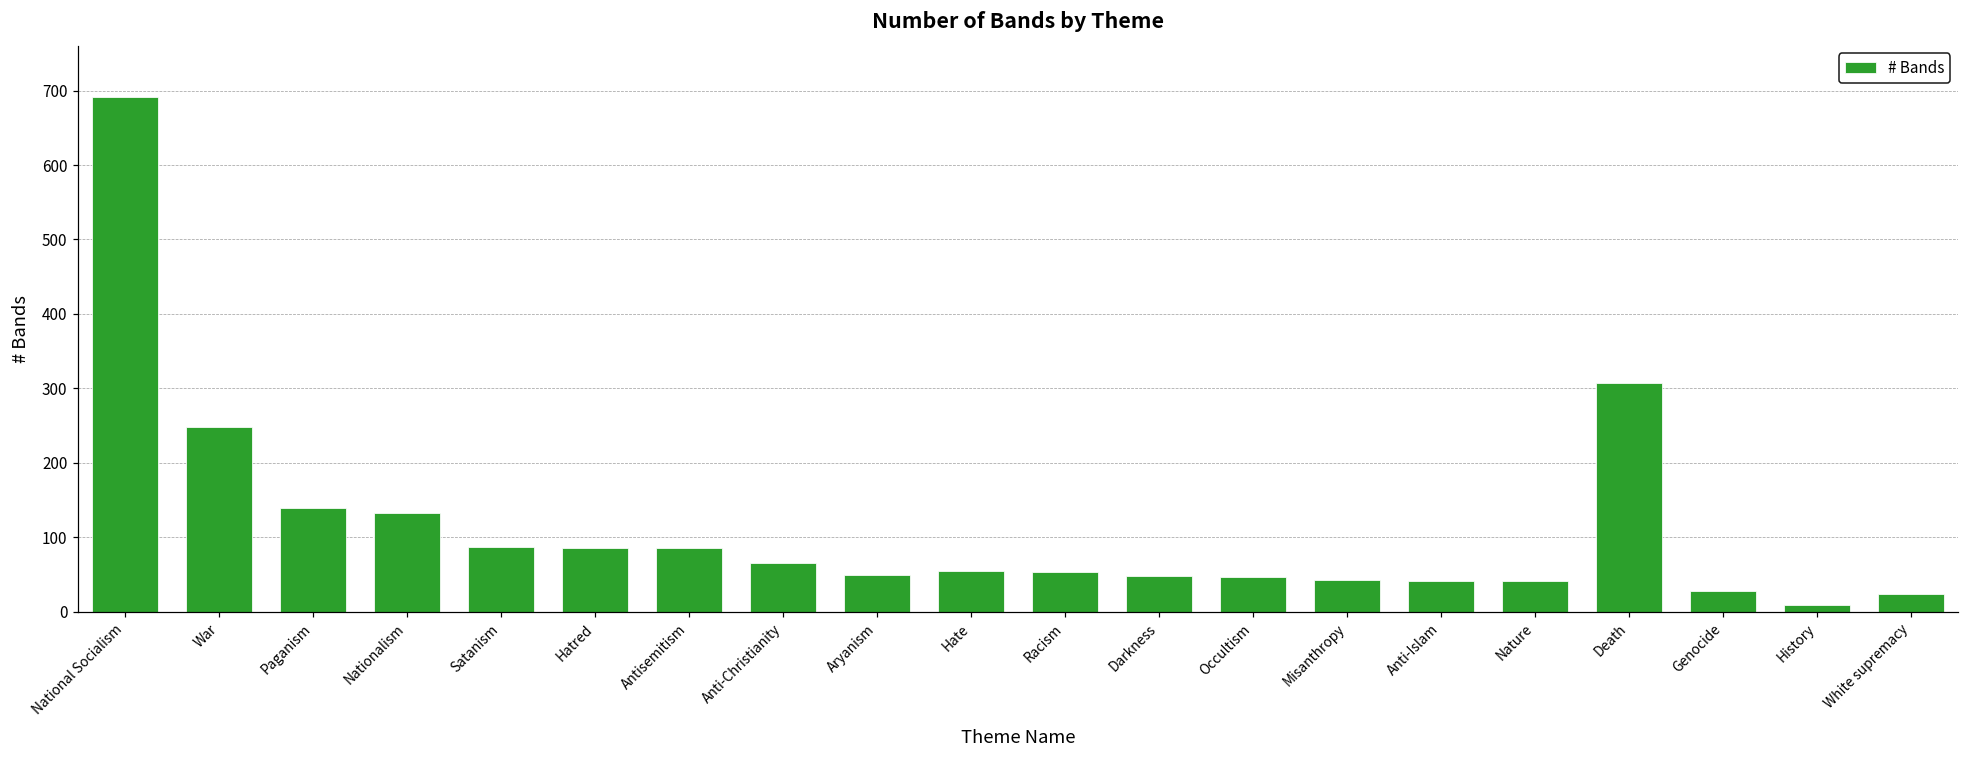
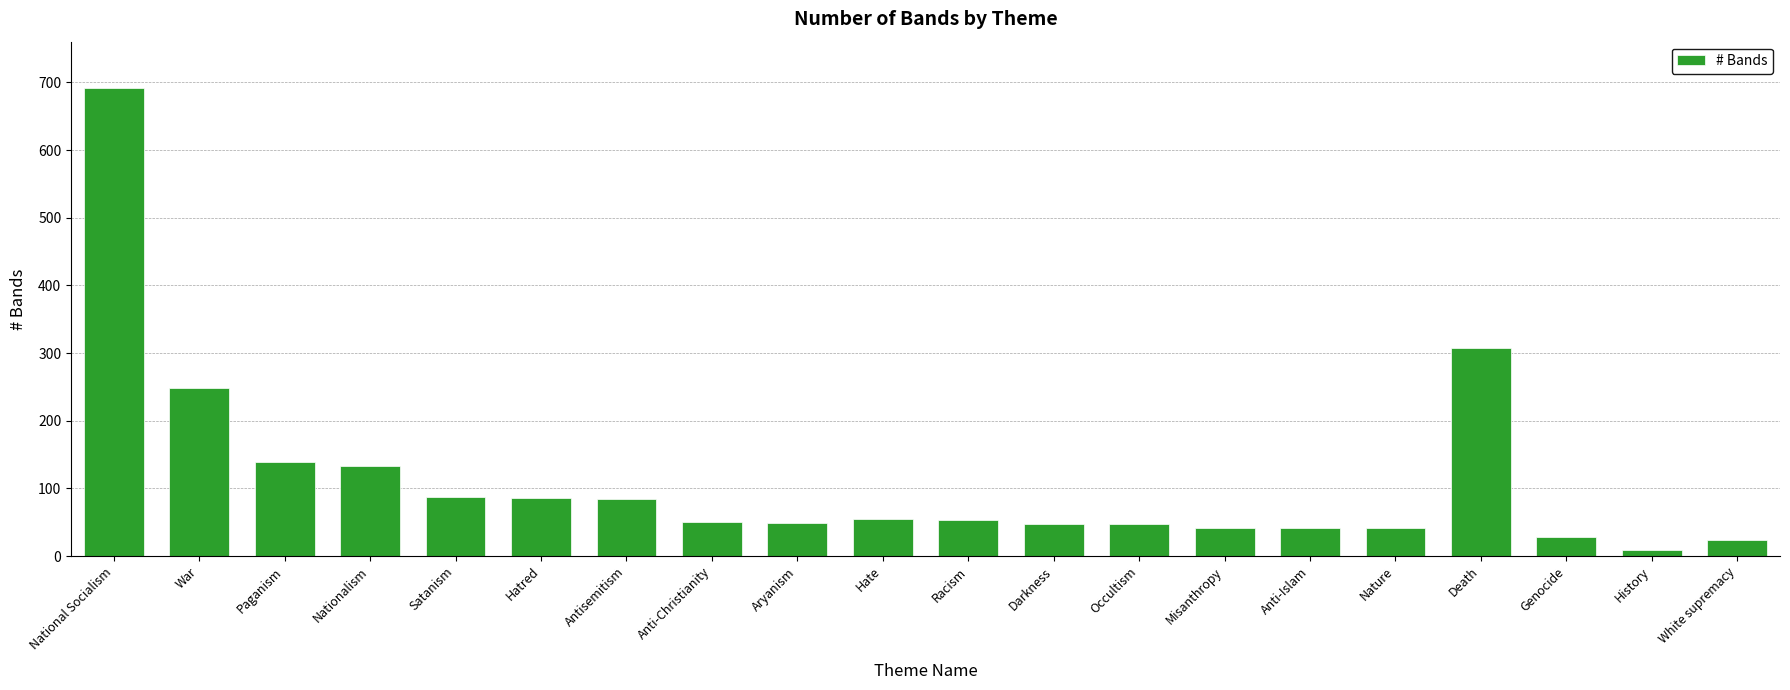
  {
    "National Socialism": 690,
    "War": 250,
    "Paganism": 140,
    "Nationalism": 130,
    "Satanism": 90,
    "Hatred": 90,
    "Antisemitism": 90,
-   "Anti-Christianity": 70,
+   "Anti-Christianity": 50,
    "Aryanism": 50,
    "Hate": 60,
    "Racism": 50,
    "Darkness": 50,
    "Occultism": 50,
    "Misanthropy": 40,
    "Anti-Islam": 40,
    "Nature": 40,
    "Death": 310,
    "Genocide": 30,
    "History": 10,
    "White supremacy": 20
  }
